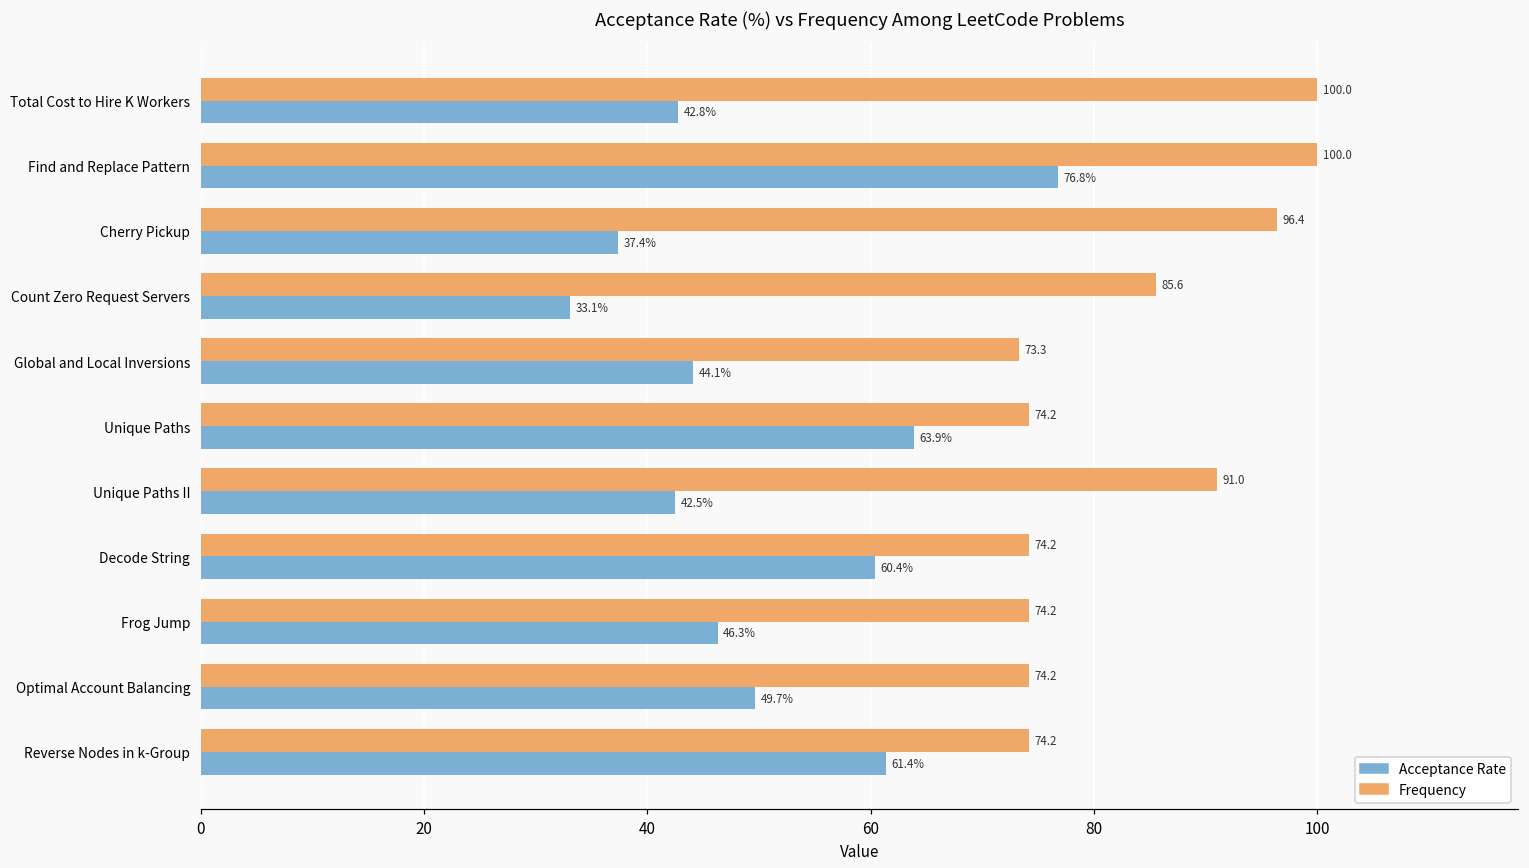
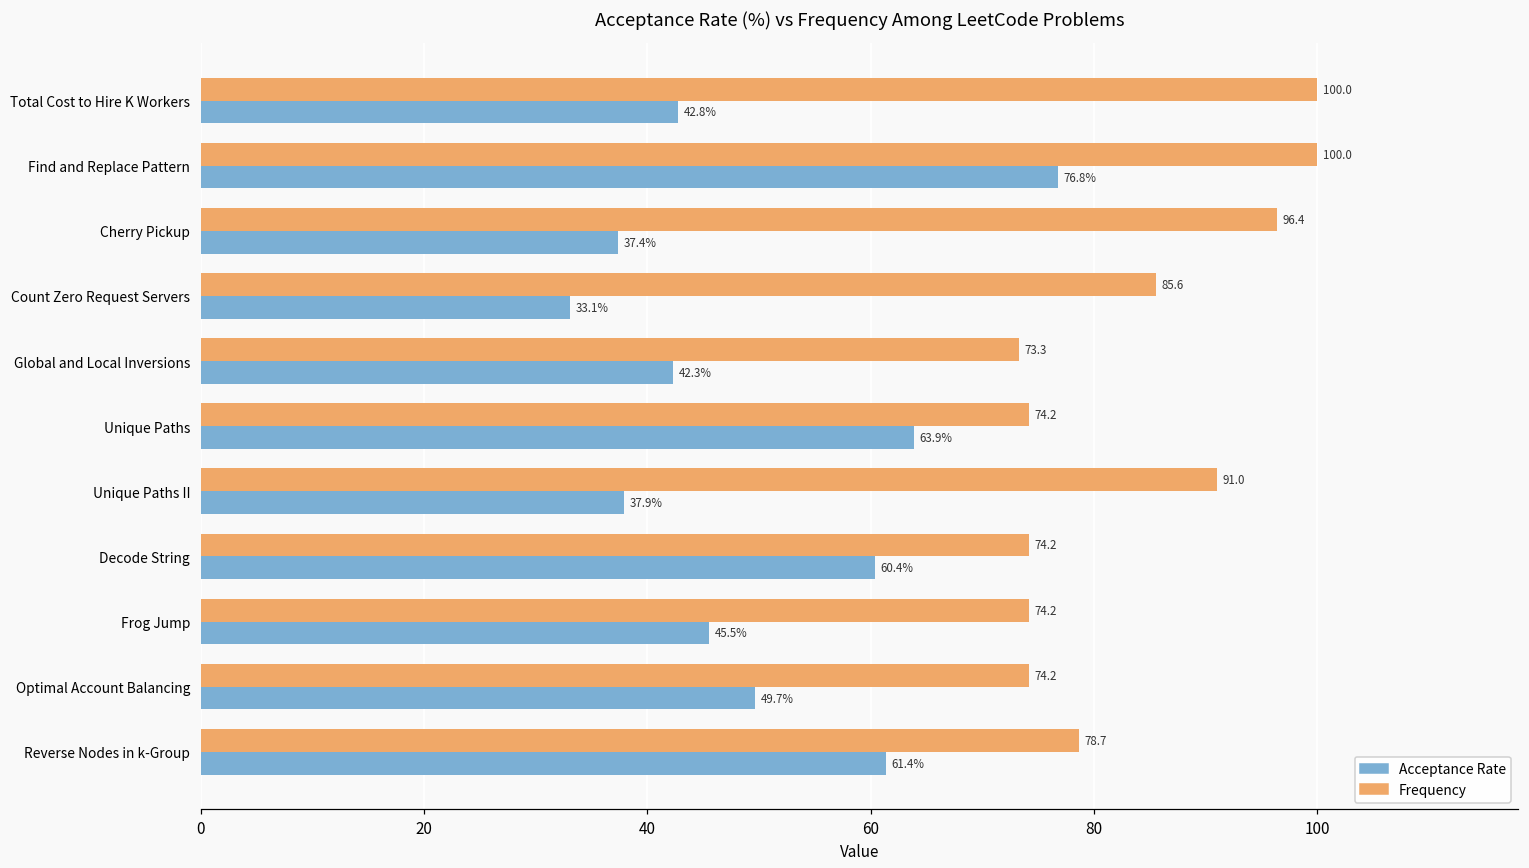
  {
    "Acceptance Rate": {
      "Total Cost to Hire K Workers": "42.8%",
      "Find and Replace Pattern": "76.8%",
      "Cherry Pickup": "37.4%",
      "Count Zero Request Servers": "33.1%",
-     "Global and Local Inversions": "44.1%",
+     "Global and Local Inversions": "42.3%",
      "Unique Paths": "63.9%",
-     "Unique Paths II": "42.5%",
+     "Unique Paths II": "37.9%",
      "Decode String": "60.4%",
-     "Frog Jump": "46.3%",
+     "Frog Jump": "45.5%",
      "Optimal Account Balancing": "49.7%",
      "Reverse Nodes in k-Group": "61.4%"
    },
    "Frequency": {
      "Total Cost to Hire K Workers": "100.0",
      "Find and Replace Pattern": "100.0",
      "Cherry Pickup": "96.4",
      "Count Zero Request Servers": "85.6",
      "Global and Local Inversions": "73.3",
      "Unique Paths": "74.2",
      "Unique Paths II": "91.0",
      "Decode String": "74.2",
      "Frog Jump": "74.2",
      "Optimal Account Balancing": "74.2",
-     "Reverse Nodes in k-Group": "74.2"
+     "Reverse Nodes in k-Group": "78.7"
    }
  }
